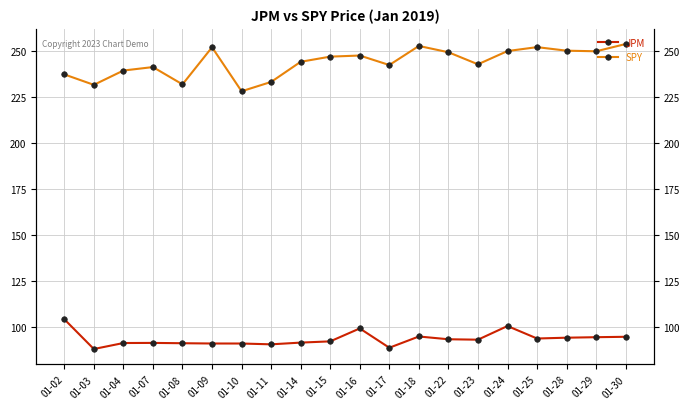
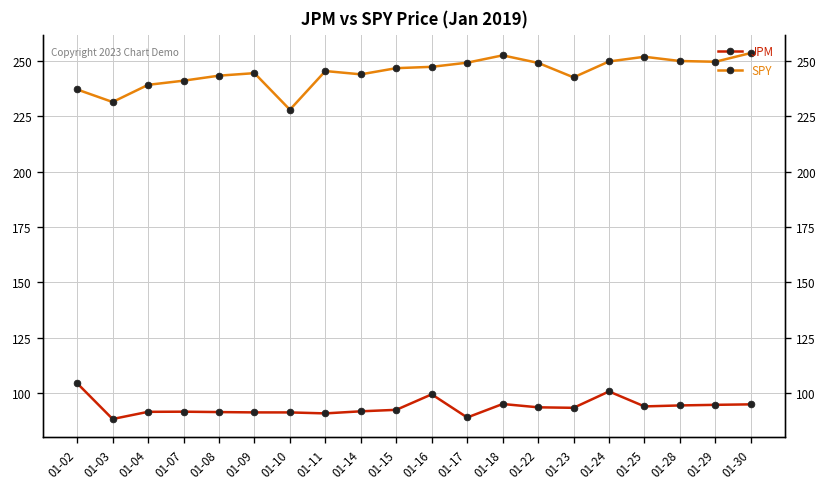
  {
    "JPM": {
      "01-02": 104,
      "01-03": 88,
      "01-04": 91,
      "01-07": 91,
      "01-08": 91,
      "01-09": 91,
      "01-10": 91,
      "01-11": 91,
      "01-14": 92,
      "01-15": 92,
      "01-16": 99,
      "01-17": 89,
      "01-18": 95,
      "01-22": 93,
      "01-23": 93,
      "01-24": 101,
      "01-25": 94,
      "01-28": 94,
      "01-29": 95,
      "01-30": 95
    },
    "SPY": {
      "01-02": 237,
      "01-03": 231,
      "01-04": 239,
-     "01-08": 232,
-     "01-09": 252,
+     "01-08": 243,
+     "01-09": 245,
      "01-10": 228,
-     "01-11": 233,
+     "01-11": 245,
      "01-14": 244,
      "01-15": 247,
      "01-16": 247,
-     "01-17": 242,
+     "01-17": 249,
      "01-18": 253,
      "01-22": 249,
      "01-23": 243,
      "01-24": 250,
      "01-25": 252,
      "01-28": 250,
      "01-29": 250,
      "01-30": 254
    }
  }
